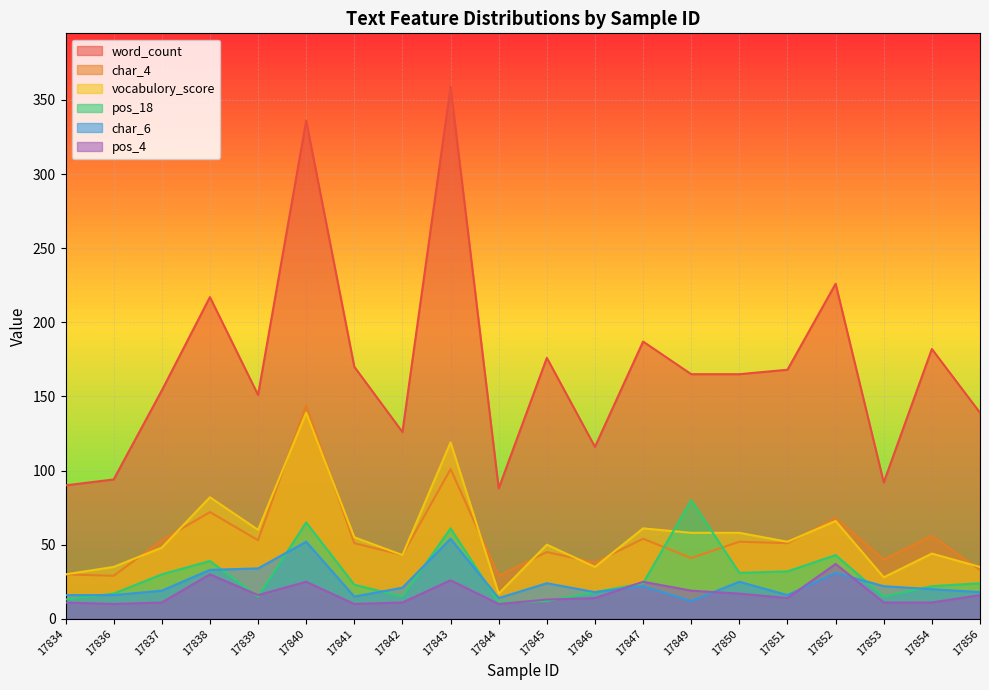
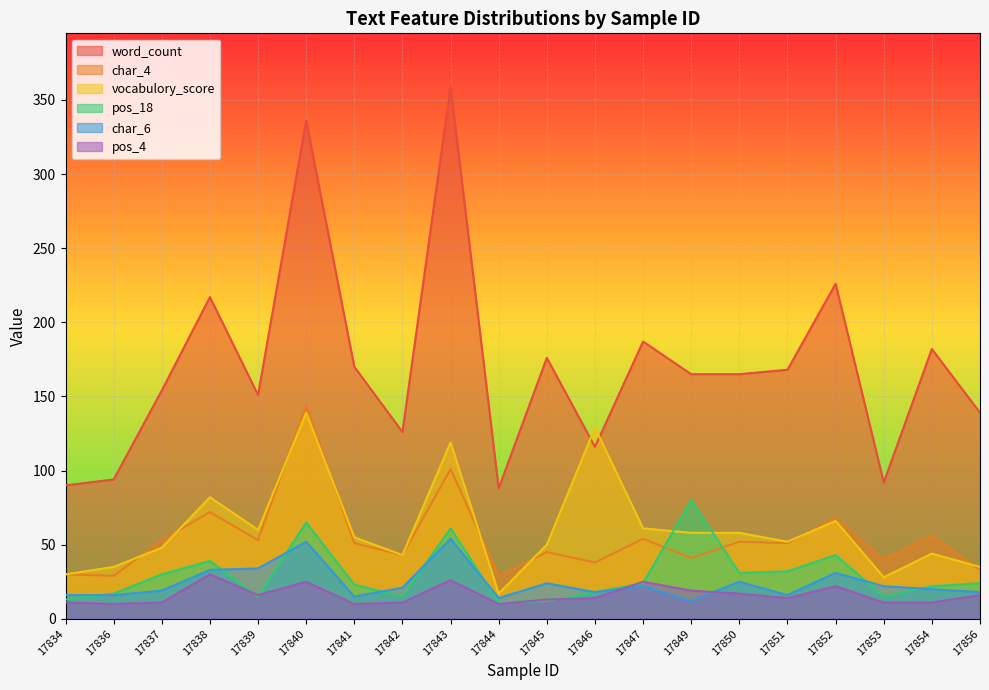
  {
    "vocabulory_score": {
      "17836": 35,
      "17837": 48,
      "17838": 82,
      "17839": 60,
      "17840": 139,
      "17841": 55,
      "17843": 119,
      "17844": 17,
      "17845": 50,
-     "17846": 35,
+     "17846": 129,
      "17847": 61,
      "17849": 58,
      "17850": 58,
      "17852": 66,
      "17853": 28,
      "17854": 44,
      "17856": 35
    },
    "pos_18": {
      "17834": 13,
      "17837": 30,
      "17838": 39,
      "17840": 65,
      "17841": 23,
      "17842": 15,
      "17843": 61,
      "17849": 80,
      "17850": 31,
      "17851": 32,
      "17852": 43,
      "17853": 15,
      "17854": 22,
      "17856": 24
    },
    "char_6": {
      "17834": 16,
      "17837": 19,
      "17838": 33,
      "17839": 34,
      "17840": 52,
      "17841": 15,
      "17842": 21,
      "17843": 54,
      "17844": 14,
      "17845": 24,
      "17847": 22,
      "17849": 12,
      "17850": 25,
      "17851": 16,
      "17852": 31,
      "17853": 22,
      "17854": 20,
      "17856": 18
    },
    "pos_4": {
      "17834": 11,
      "17836": 10,
      "17837": 11,
      "17838": 30,
      "17840": 25,
      "17841": 10,
      "17842": 11,
      "17843": 26,
      "17846": 14,
      "17849": 19,
      "17850": 17,
      "17851": 14,
-     "17852": 37,
+     "17852": 22,
      "17853": 11,
      "17854": 11,
      "17856": 16
    }
  }
